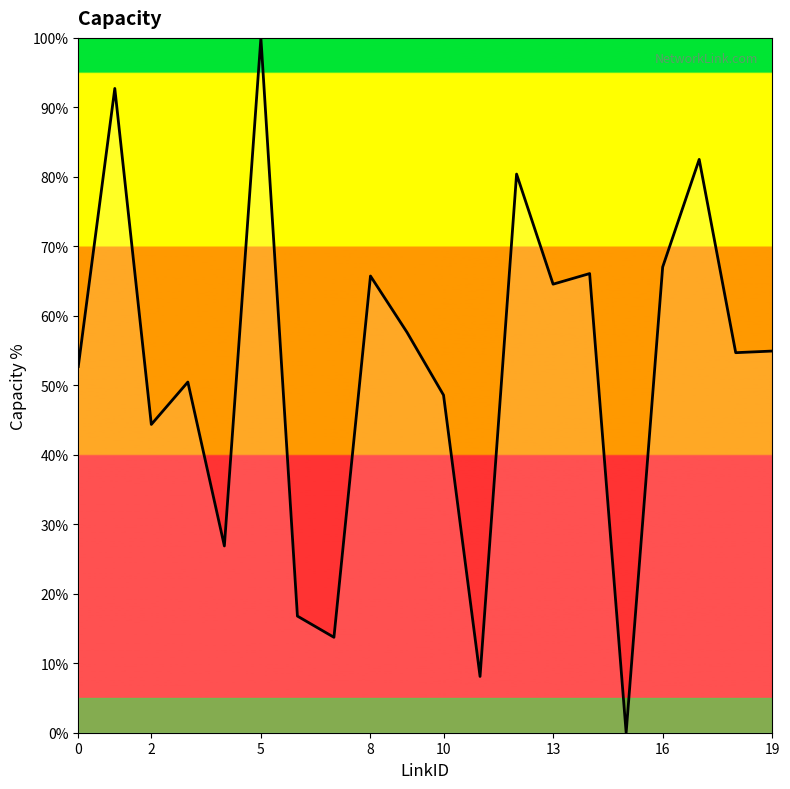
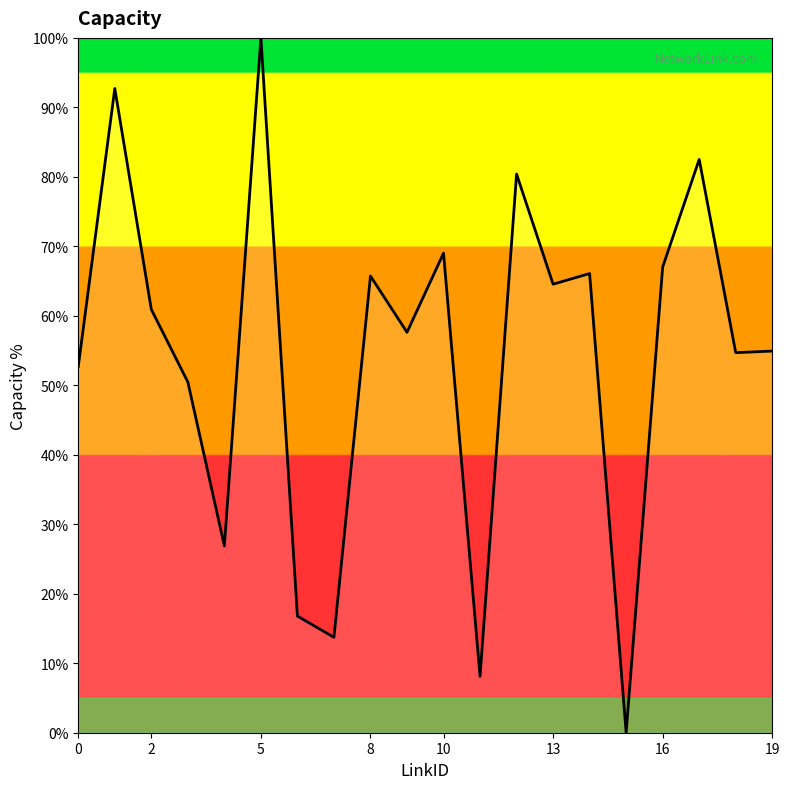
  {
    "0": "53%",
-   "2": "44%",
+   "2": "61%",
    "5": "100%",
    "8": "66%",
-   "10": "49%",
+   "10": "69%",
    "13": "65%",
    "16": "67%",
    "19": "55%"
  }
